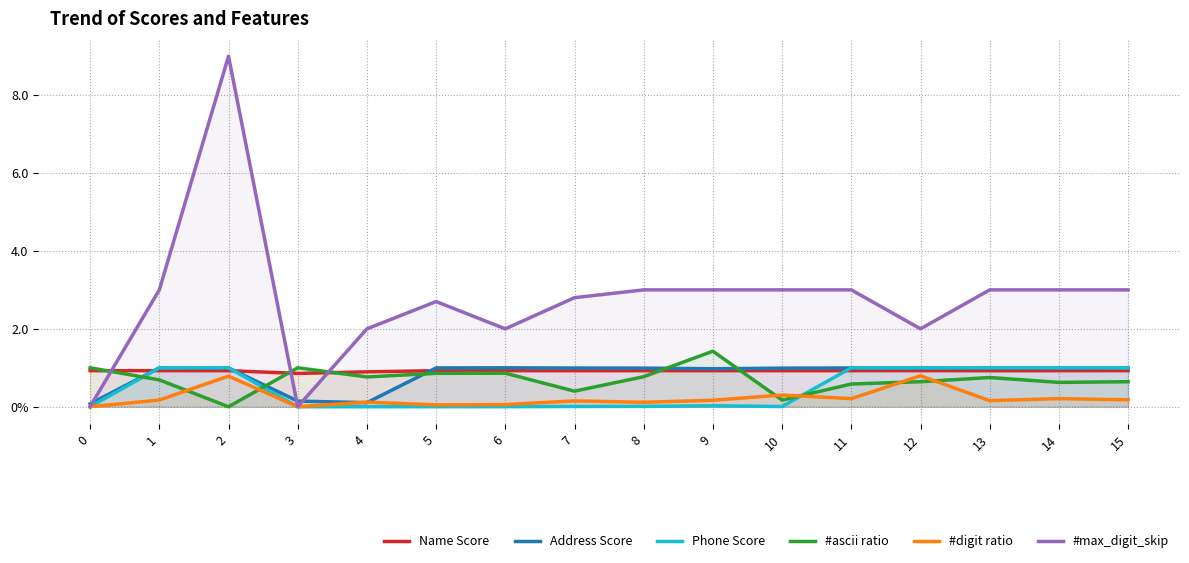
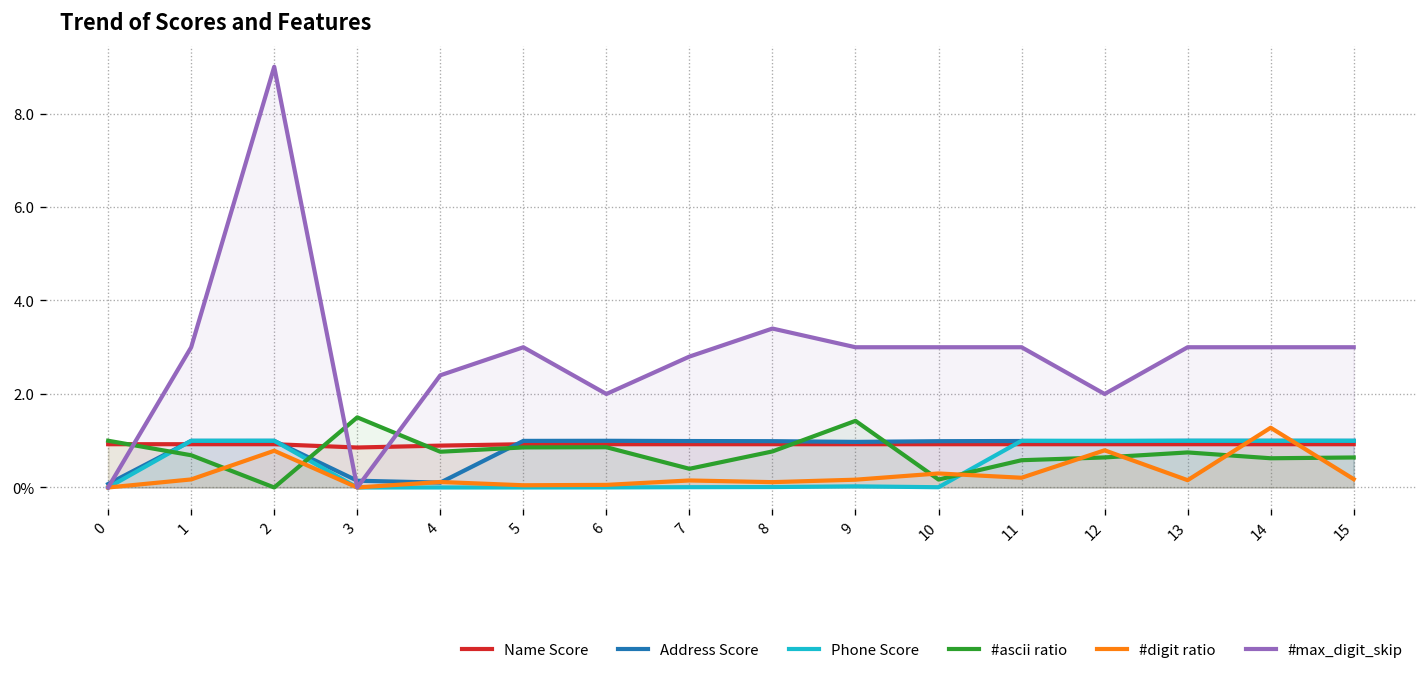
  {
    "Name Score": {
      "0": 0.9,
      "1": 0.9,
      "2": 0.9,
      "3": 0.9,
      "4": 0.9,
      "5": 0.9,
      "7": 0.9,
      "8": 0.9,
      "10": 0.9,
      "11": 0.9,
      "12": 0.9,
      "13": 0.9,
      "14": 0.9,
      "15": 0.9
    },
    "Address Score": {
      "0": 0.1,
      "3": 0.1,
      "5": 1.0,
      "6": 1.0,
      "7": 1.0,
      "8": 1.0,
      "10": 1.0
    },
    "Phone Score": {
      "4": 0.0,
      "7": 0.0,
      "8": 0.0,
      "9": 0.0,
      "10": 0.0
    },
    "#ascii ratio": {
      "0": 1.0,
      "1": 0.7,
      "2": 0.0,
-     "3": 1.0,
+     "3": 1.5,
      "4": 0.8,
      "5": 0.9,
      "7": 0.4,
      "8": 0.8,
      "9": 1.4,
      "10": 0.2,
      "11": 0.6,
      "12": 0.6,
      "13": 0.8,
      "14": 0.6,
      "15": 0.6
    },
    "#digit ratio": {
      "1": 0.2,
      "2": 0.8,
      "7": 0.2,
      "8": 0.1,
      "9": 0.2,
      "10": 0.3,
      "11": 0.2,
      "12": 0.8,
      "13": 0.2,
-     "14": 0.2,
+     "14": 1.3,
      "15": 0.2
    },
    "#max_digit_skip": {
      "1": 3.0,
      "2": 9.0,
-     "4": 2.0,
-     "5": 2.7,
+     "4": 2.4,
+     "5": 3.0,
      "6": 2.0,
      "7": 2.8,
-     "8": 3.0,
+     "8": 3.4,
      "9": 3.0,
      "10": 3.0,
      "11": 3.0,
      "12": 2.0,
      "13": 3.0,
      "14": 3.0,
      "15": 3.0
    }
  }
